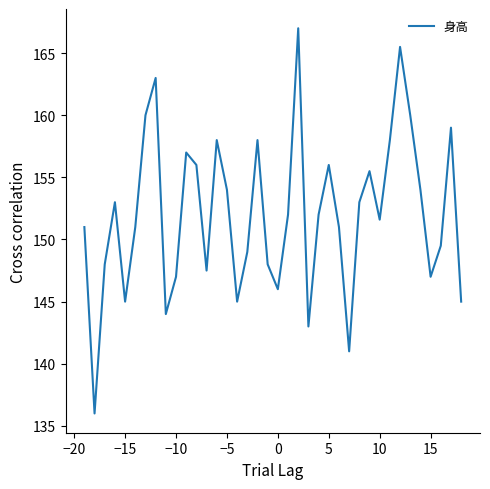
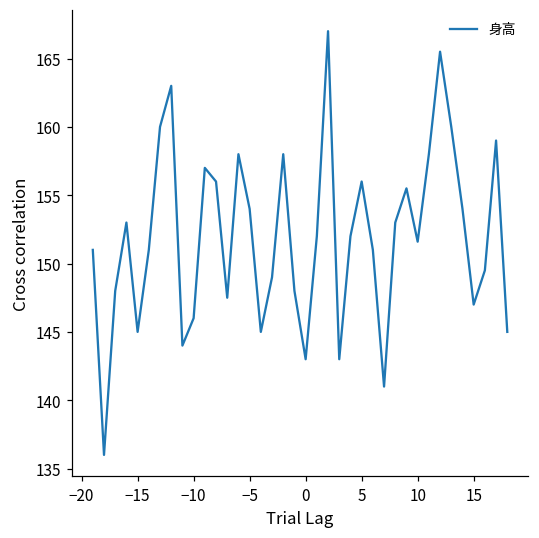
  {
    "−15": 145,
-   "−10": 147,
+   "−10": 146,
    "−5": 154,
-   "0": 146,
+   "0": 143,
    "5": 156,
    "10": 151.6,
    "15": 147
  }
